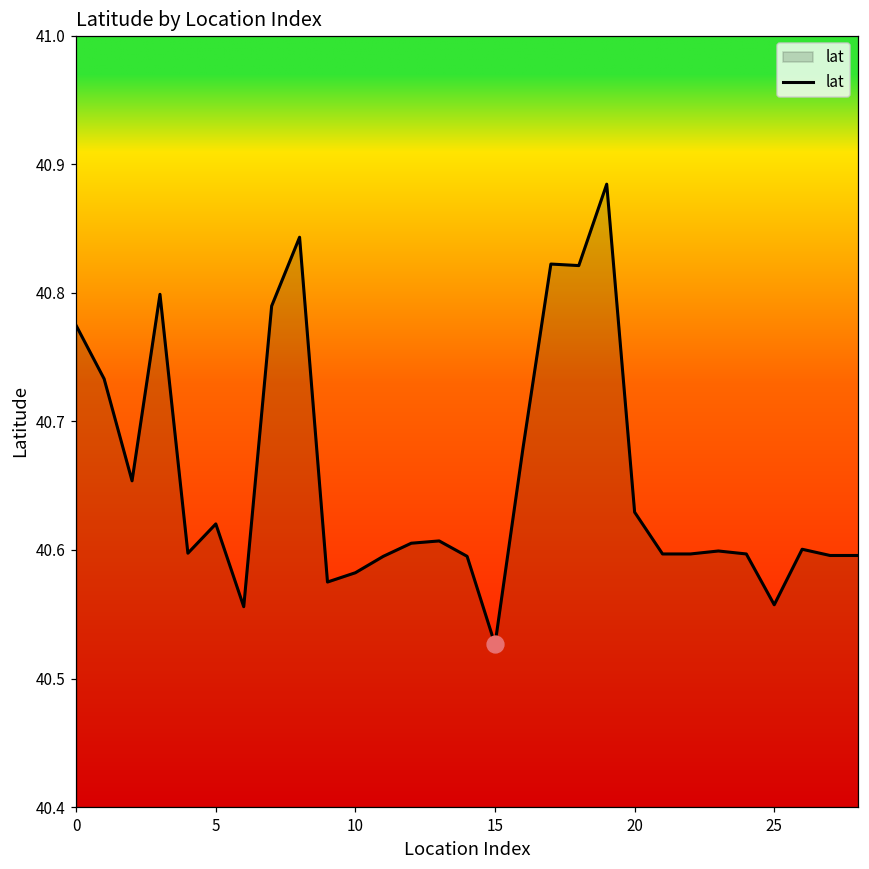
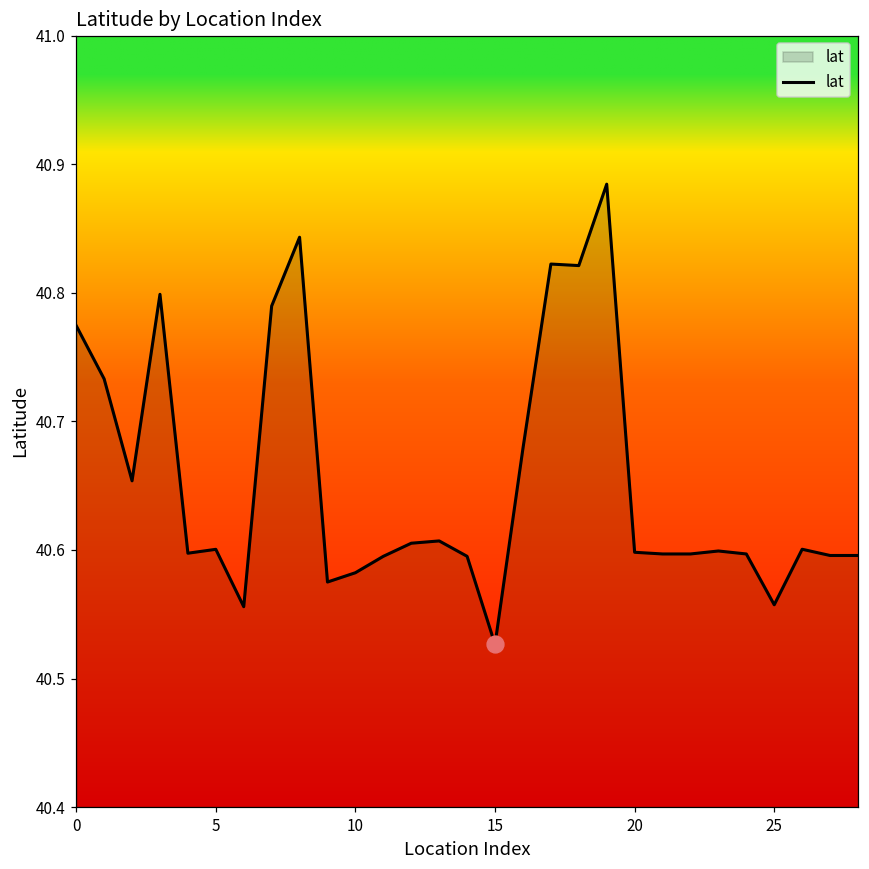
  {
    "lat": {
      "0": 40.774,
-     "5": 40.620,
+     "5": 40.600,
      "10": 40.582,
-     "20": 40.629,
+     "20": 40.598,
      "25": 40.557
    }
  }
